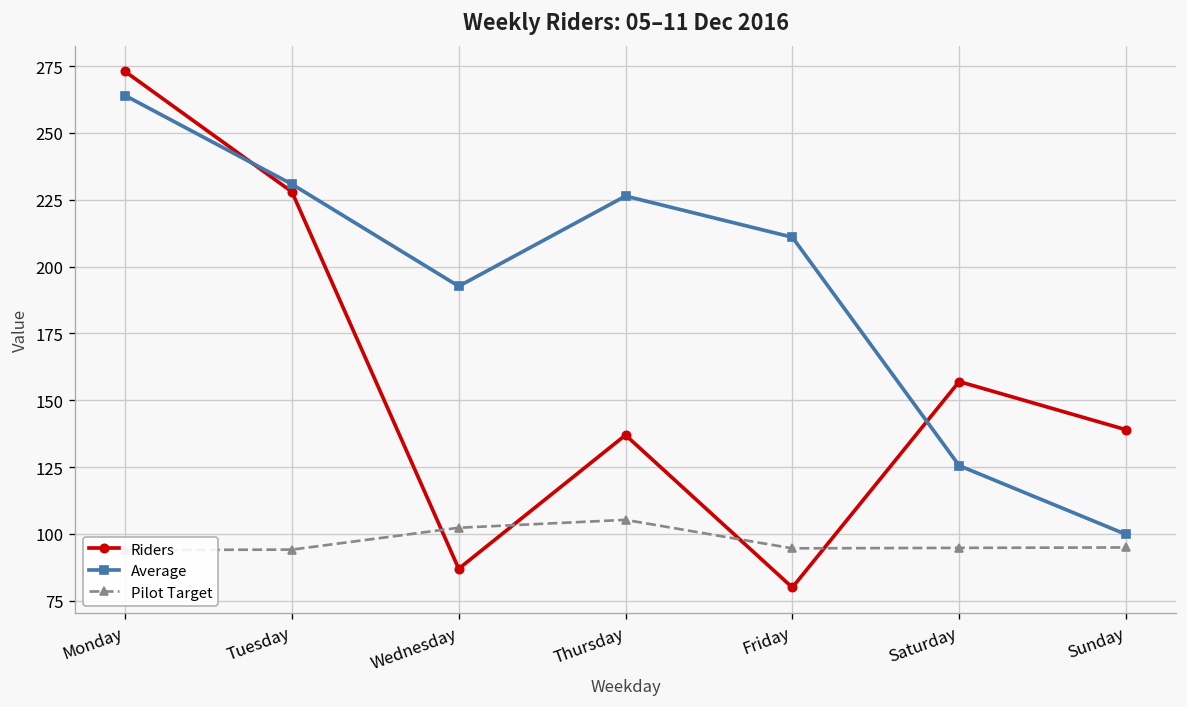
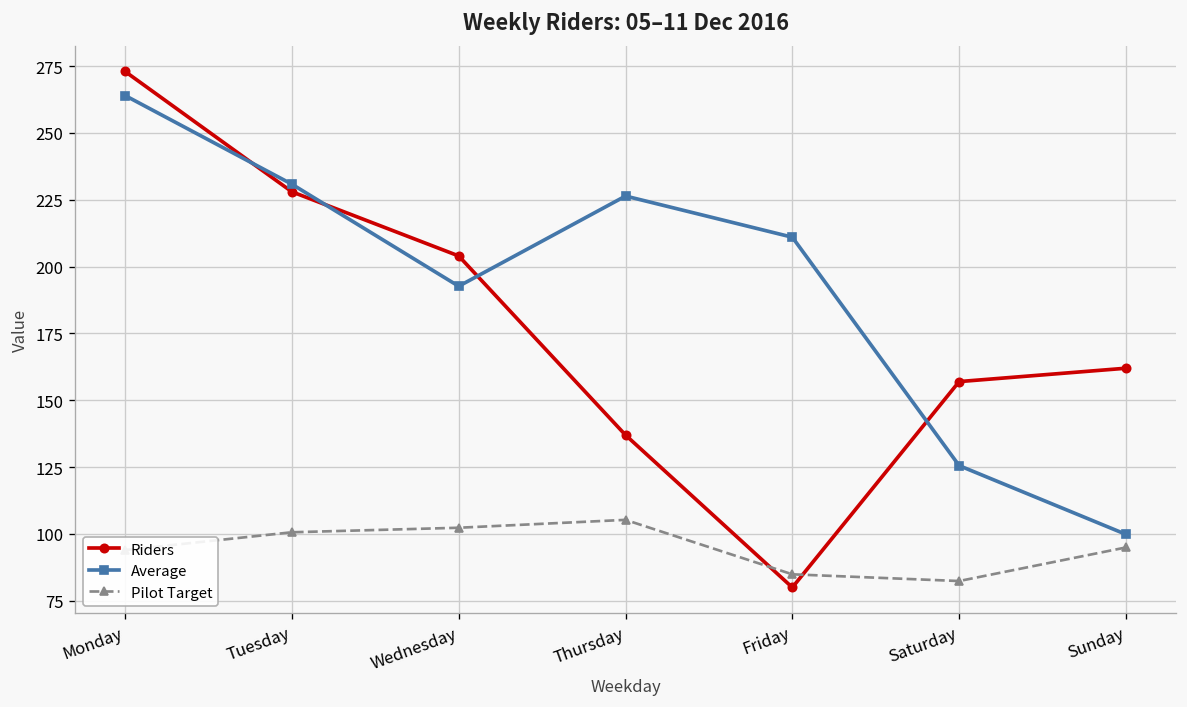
  {
    "Riders": {
      "Monday": 273,
      "Tuesday": 228,
-     "Wednesday": 87,
+     "Wednesday": 204,
      "Thursday": 137,
      "Friday": 80,
      "Saturday": 157,
-     "Sunday": 139
+     "Sunday": 162
    },
    "Average": {
      "Monday": 264,
      "Tuesday": 231,
      "Wednesday": 193,
      "Thursday": 226,
      "Friday": 211,
      "Saturday": 126,
      "Sunday": 100
    },
    "Pilot Target": {
-     "Tuesday": 94,
+     "Tuesday": 101,
      "Wednesday": 102,
      "Thursday": 105,
-     "Friday": 95,
-     "Saturday": 95,
+     "Friday": 85,
+     "Saturday": 82,
      "Sunday": 95
    }
  }
